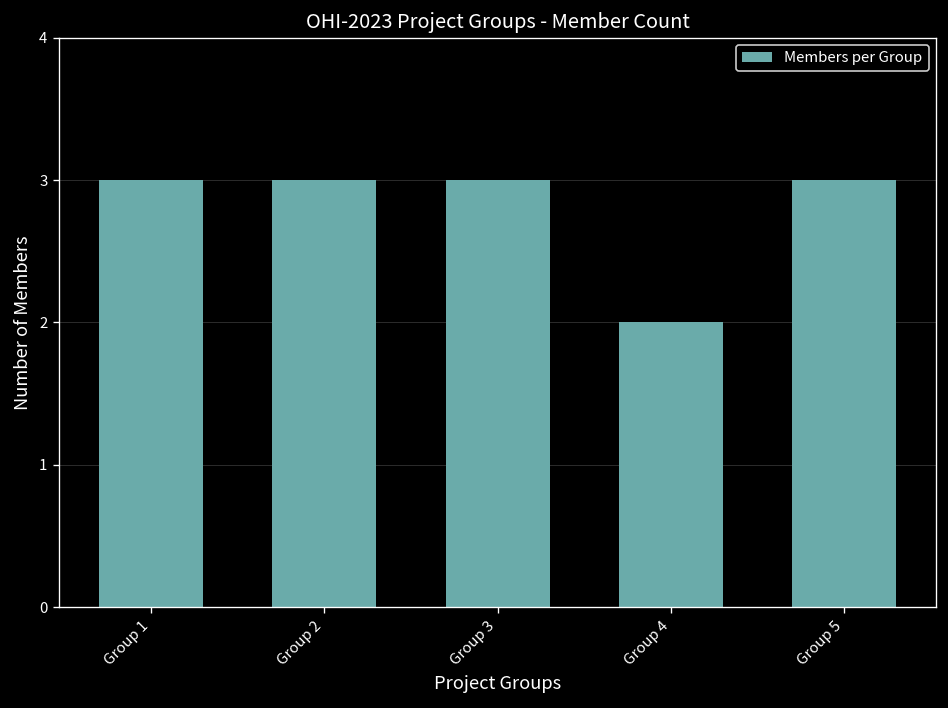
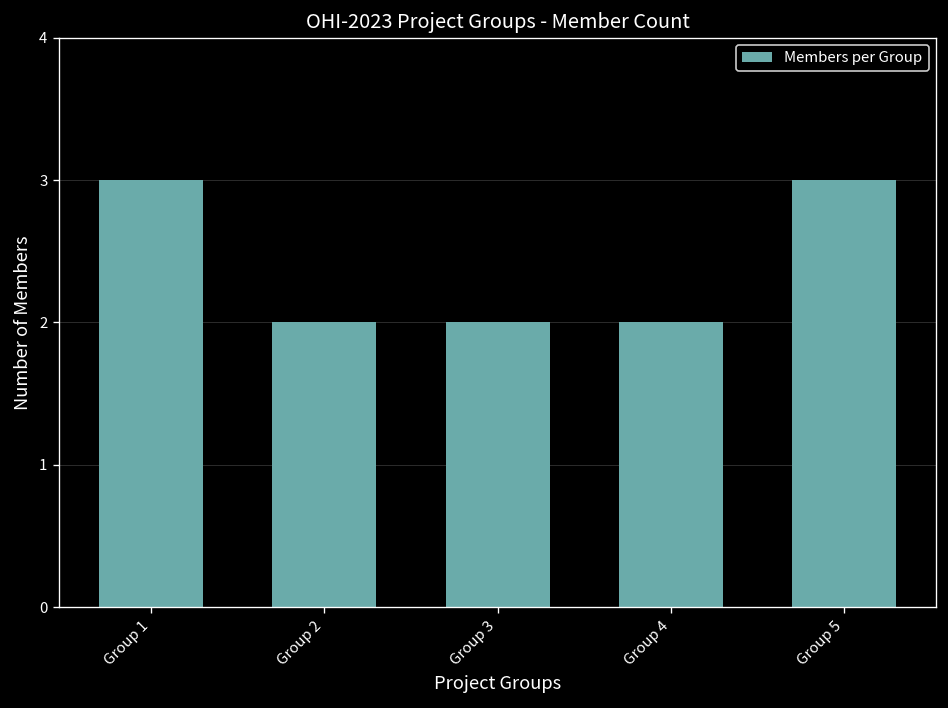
  {
    "Group 1": 3,
-   "Group 2": 3,
-   "Group 3": 3,
+   "Group 2": 2,
+   "Group 3": 2,
    "Group 4": 2,
    "Group 5": 3
  }
